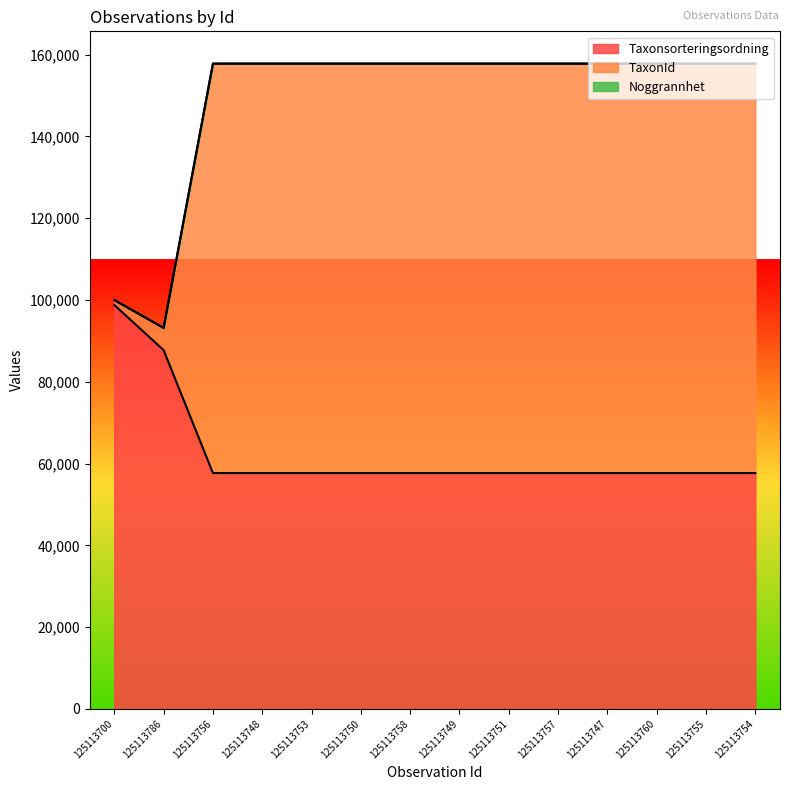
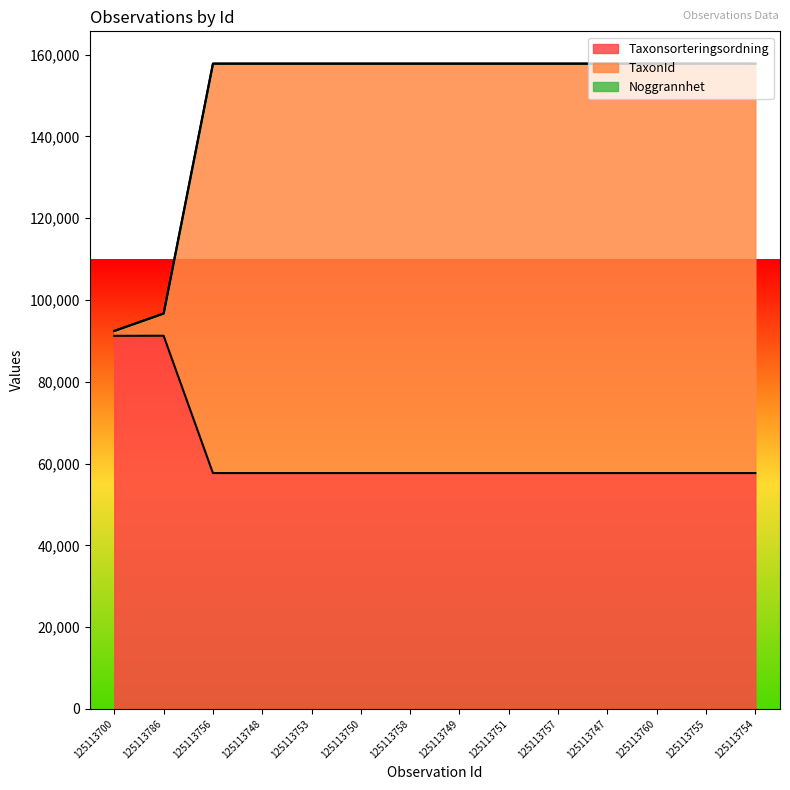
  {
    "Taxonsorteringsordning": {
-     "125113700": "99,000",
-     "125113786": "88,000",
+     "125113700": "91,000",
+     "125113786": "91,000",
      "125113756": "58,000",
      "125113748": "58,000",
      "125113753": "58,000",
      "125113750": "58,000",
      "125113758": "58,000",
      "125113749": "58,000",
      "125113751": "58,000",
      "125113757": "58,000",
      "125113747": "58,000",
      "125113760": "58,000",
      "125113755": "58,000",
      "125113754": "58,000"
    },
    "Noggrannhet": {
      "125113700": "1,000",
      "125113786": "5,000",
      "125113756": "100,000",
      "125113748": "100,000",
      "125113753": "100,000",
      "125113750": "100,000",
      "125113758": "100,000",
      "125113749": "100,000",
      "125113751": "100,000",
      "125113757": "100,000"
    }
  }
